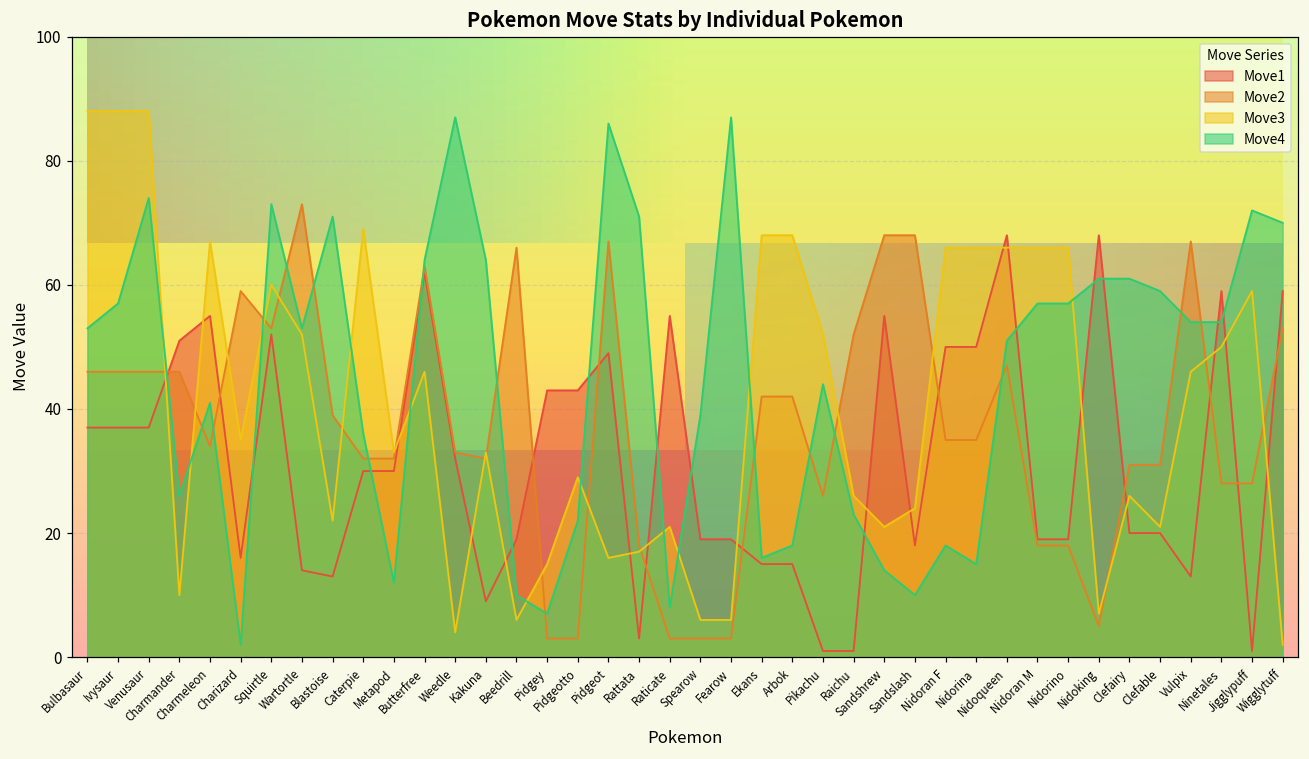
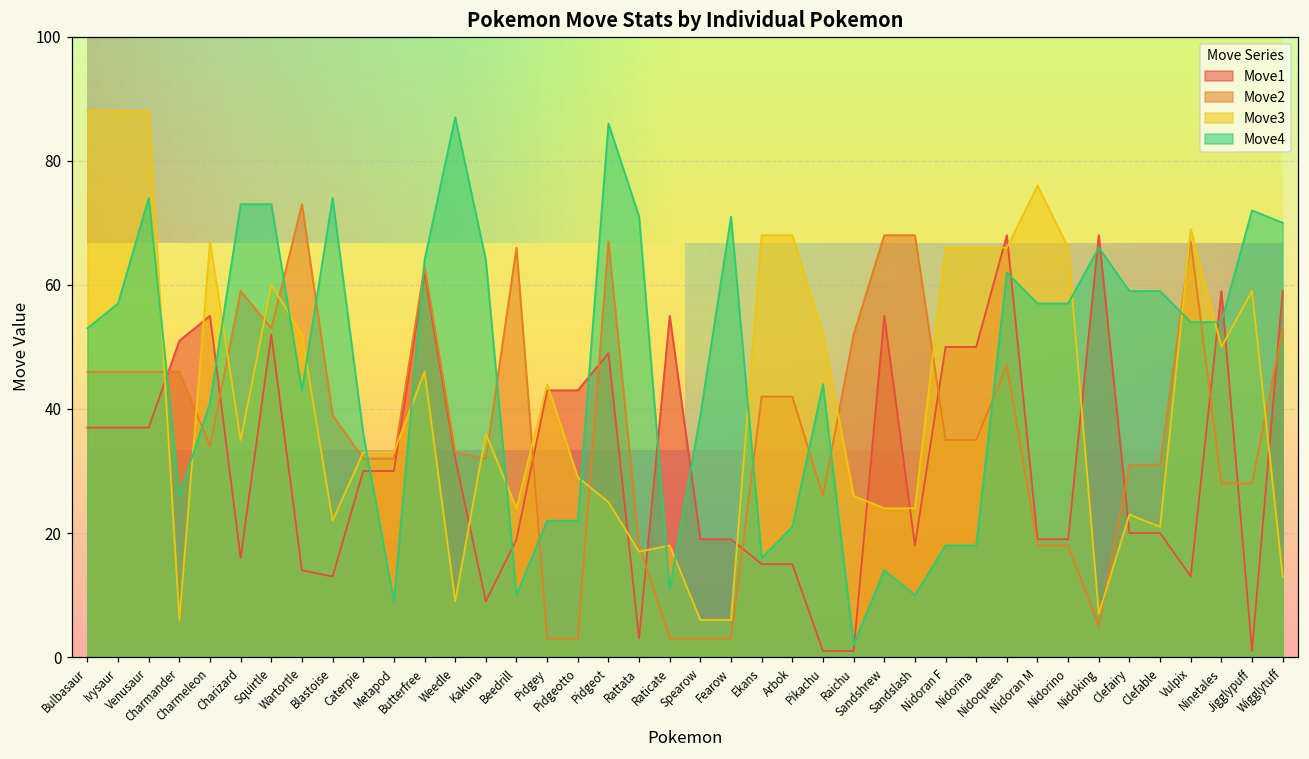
  {
    "Move3": {
      "Bulbasaur": 88,
      "Ivysaur": 88,
      "Venusaur": 88,
-     "Charmander": 10,
+     "Charmander": 6,
      "Charmeleon": 67,
      "Charizard": 35,
      "Squirtle": 60,
      "Wartortle": 52,
      "Blastoise": 22,
-     "Caterpie": 69,
+     "Caterpie": 33,
      "Metapod": 33,
      "Butterfree": 46,
-     "Weedle": 4,
-     "Kakuna": 33,
-     "Beedrill": 6,
-     "Pidgey": 15,
+     "Weedle": 9,
+     "Kakuna": 36,
+     "Beedrill": 24,
+     "Pidgey": 44,
      "Pidgeotto": 29,
-     "Pidgeot": 16,
+     "Pidgeot": 25,
      "Rattata": 17,
-     "Raticate": 21,
+     "Raticate": 18,
      "Spearow": 6,
      "Fearow": 6,
      "Ekans": 68,
      "Arbok": 68,
      "Pikachu": 52,
      "Raichu": 26,
-     "Sandshrew": 21,
+     "Sandshrew": 24,
      "Sandslash": 24,
      "Nidoran F": 66,
      "Nidorina": 66,
      "Nidoqueen": 66,
-     "Nidoran M": 66,
+     "Nidoran M": 76,
      "Nidorino": 66,
      "Nidoking": 7,
-     "Clefairy": 26,
+     "Clefairy": 23,
      "Clefable": 21,
-     "Vulpix": 46,
+     "Vulpix": 69,
      "Ninetales": 50,
      "Jigglypuff": 59,
-     "Wigglytuff": 2
+     "Wigglytuff": 13
    },
    "Move4": {
      "Bulbasaur": 53,
      "Ivysaur": 57,
      "Venusaur": 74,
      "Charmander": 26,
      "Charmeleon": 41,
-     "Charizard": 2,
+     "Charizard": 73,
      "Squirtle": 73,
-     "Wartortle": 53,
-     "Blastoise": 71,
+     "Wartortle": 43,
+     "Blastoise": 74,
      "Caterpie": 36,
-     "Metapod": 12,
+     "Metapod": 9,
      "Butterfree": 64,
      "Weedle": 87,
      "Kakuna": 64,
      "Beedrill": 10,
-     "Pidgey": 7,
+     "Pidgey": 22,
      "Pidgeotto": 22,
      "Pidgeot": 86,
      "Rattata": 71,
-     "Raticate": 8,
+     "Raticate": 11,
      "Spearow": 39,
-     "Fearow": 87,
+     "Fearow": 71,
      "Ekans": 16,
-     "Arbok": 18,
+     "Arbok": 21,
      "Pikachu": 44,
-     "Raichu": 23,
+     "Raichu": 2,
      "Sandshrew": 14,
      "Sandslash": 10,
      "Nidoran F": 18,
-     "Nidorina": 15,
-     "Nidoqueen": 51,
+     "Nidorina": 18,
+     "Nidoqueen": 62,
      "Nidoran M": 57,
      "Nidorino": 57,
-     "Nidoking": 61,
-     "Clefairy": 61,
+     "Nidoking": 66,
+     "Clefairy": 59,
      "Clefable": 59,
      "Vulpix": 54,
      "Ninetales": 54,
      "Jigglypuff": 72,
      "Wigglytuff": 70
    }
  }
